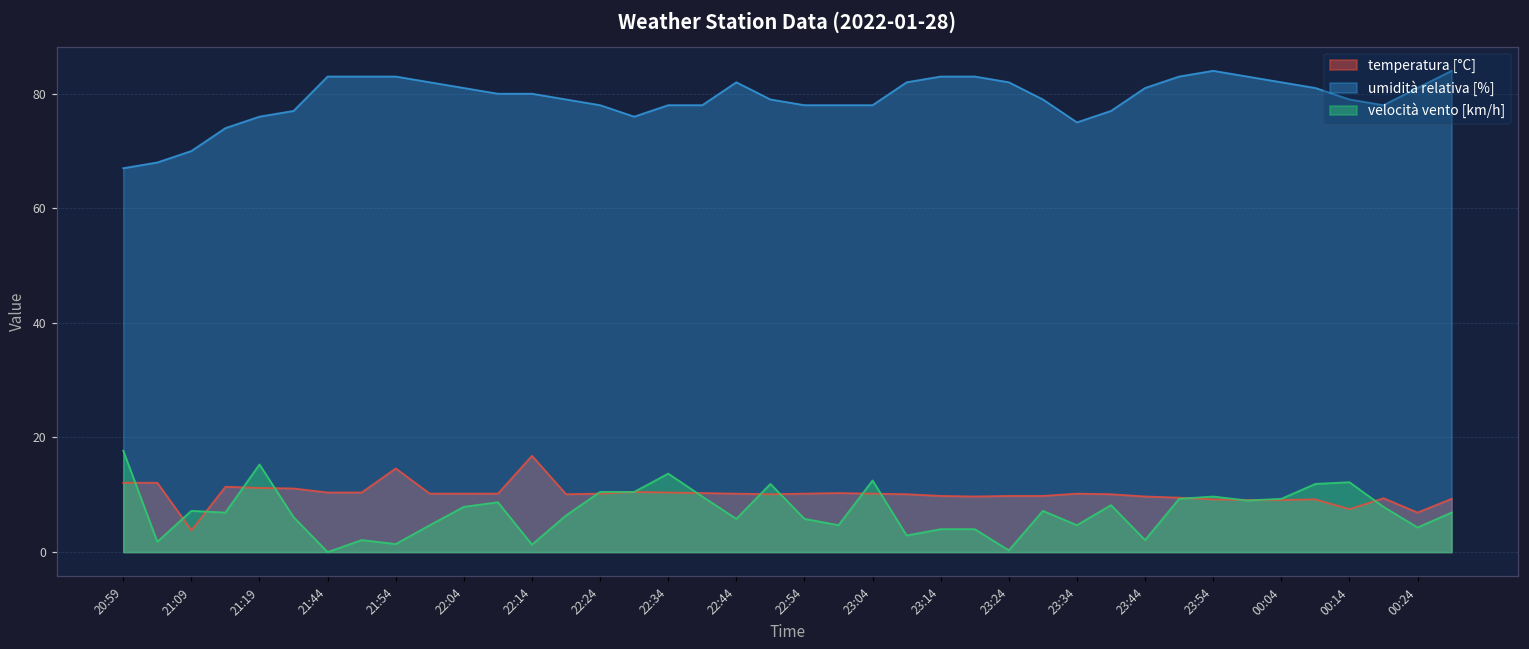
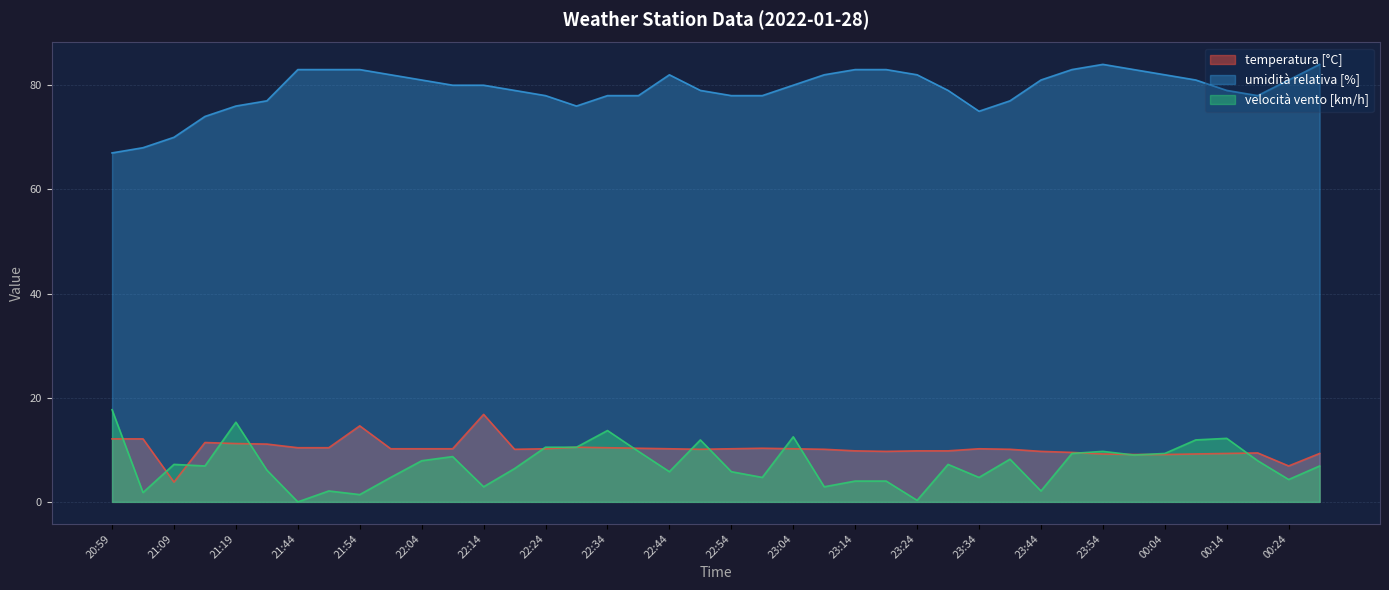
  {
    "temperatura [°C]": {
      "20:59": 12,
      "21:09": 4,
      "21:19": 11,
      "21:44": 10,
      "21:54": 15,
      "22:04": 10,
      "22:14": 17,
      "22:34": 10,
      "22:44": 10,
      "22:54": 10,
      "23:04": 10,
      "23:14": 10,
      "23:24": 10,
      "23:34": 10,
      "23:44": 10,
      "23:54": 9,
-     "00:14": 8,
+     "00:14": 9,
      "00:24": 7
    },
    "umidità relativa [%]": {
      "20:59": 67,
      "21:09": 70,
      "21:19": 76,
      "21:44": 83,
      "21:54": 83,
      "22:04": 81,
      "22:14": 80,
      "22:24": 78,
      "22:34": 78,
      "22:44": 82,
      "22:54": 78,
-     "23:04": 78,
+     "23:04": 80,
      "23:14": 83,
      "23:24": 82,
      "23:34": 75,
      "23:44": 81,
      "23:54": 84,
      "00:04": 82
    },
    "velocità vento [km/h]": {
      "20:59": 18,
      "21:09": 7,
      "21:19": 15,
      "21:44": 0,
      "21:54": 1,
      "22:04": 8,
-     "22:14": 1,
+     "22:14": 3,
      "22:34": 14,
      "22:44": 6,
      "22:54": 6,
      "23:04": 13,
      "23:14": 4,
      "23:24": 0,
      "23:34": 5,
      "23:44": 2,
      "23:54": 10,
      "00:14": 12,
      "00:24": 4
    }
  }
